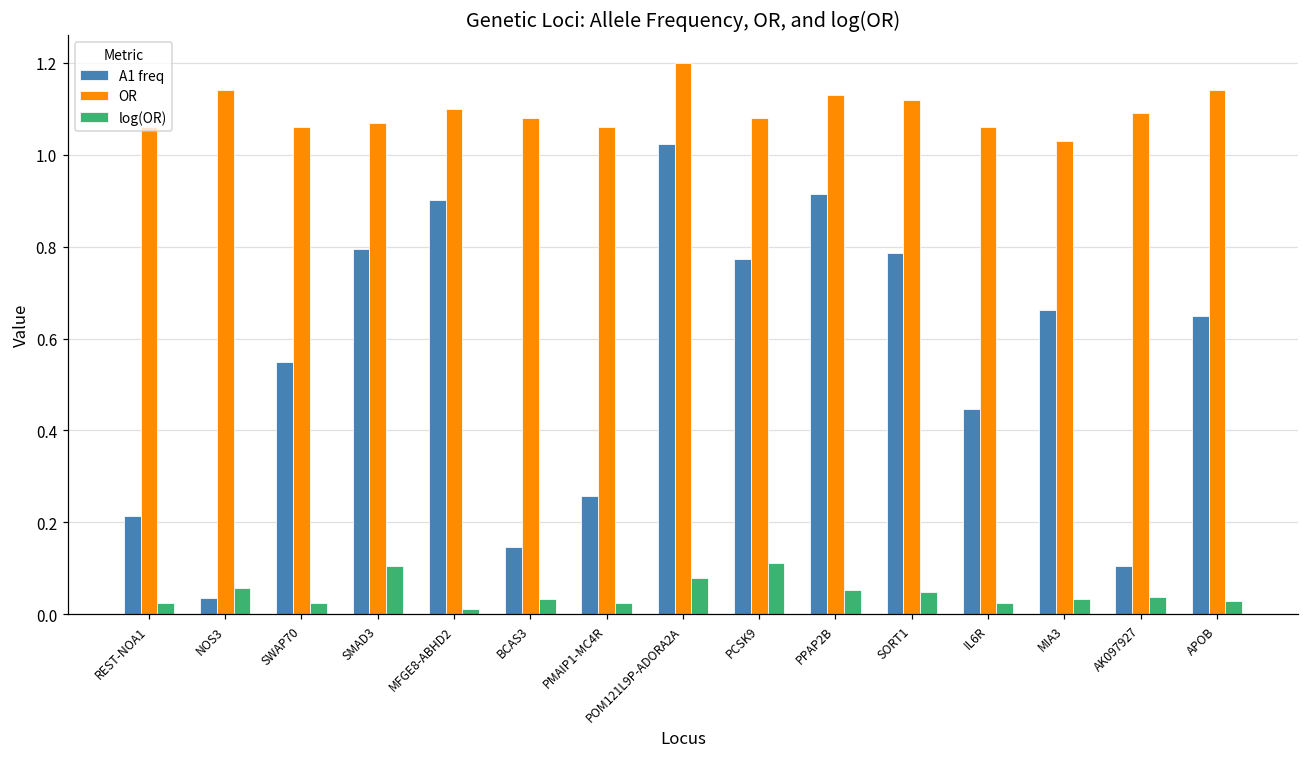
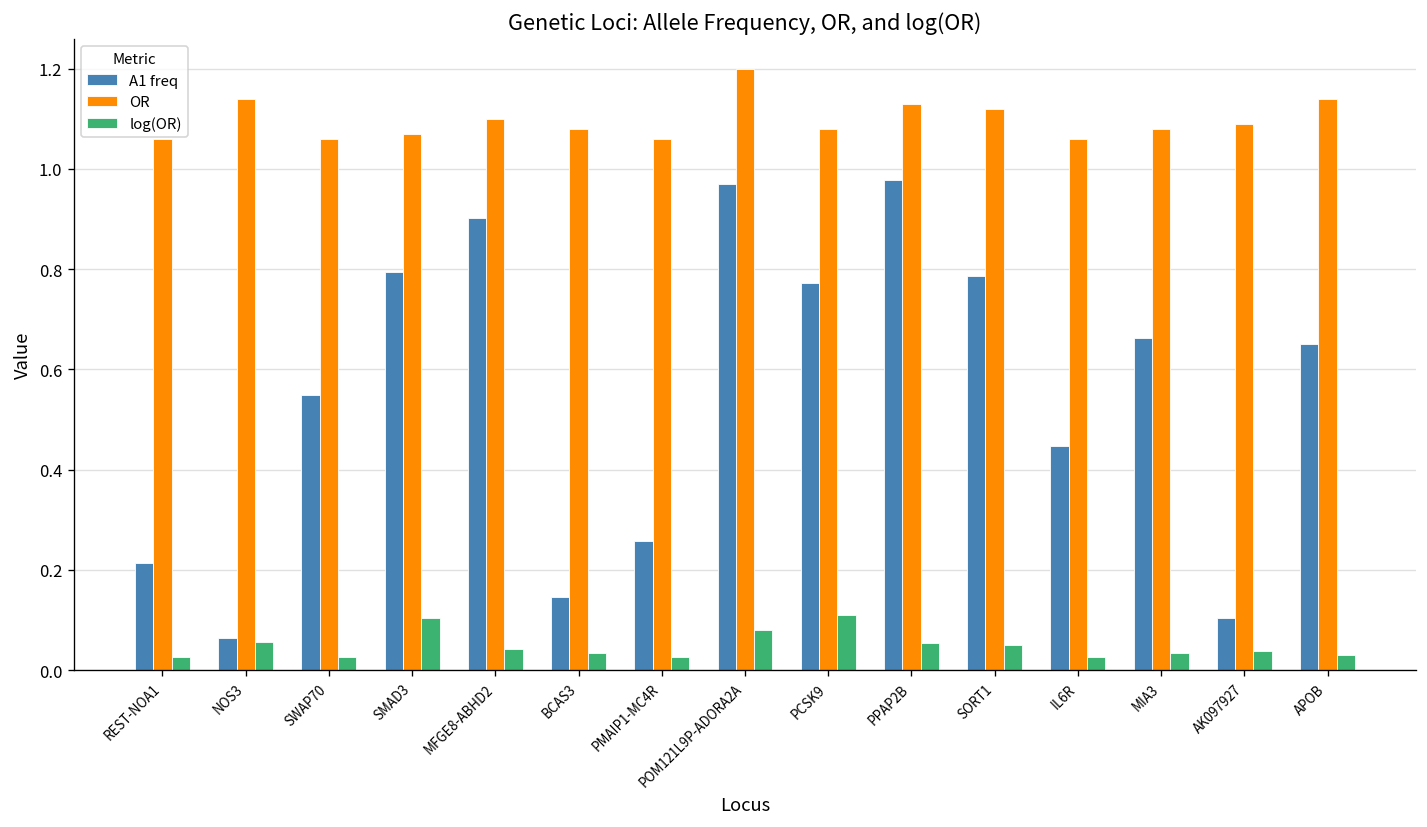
  {
    "A1 freq": {
      "REST-NOA1": 0.21,
-     "NOS3": 0.04,
+     "NOS3": 0.06,
      "SWAP70": 0.55,
      "SMAD3": 0.79,
      "MFGE8-ABHD2": 0.90,
      "BCAS3": 0.15,
      "PMAIP1-MC4R": 0.26,
-     "POM121L9P-ADORA2A": 1.02,
+     "POM121L9P-ADORA2A": 0.97,
      "PCSK9": 0.77,
-     "PPAP2B": 0.92,
+     "PPAP2B": 0.98,
      "SORT1": 0.79,
      "IL6R": 0.45,
      "MIA3": 0.66,
      "AK097927": 0.10,
      "APOB": 0.65
    },
    "OR": {
      "NOS3": 1.14,
      "SWAP70": 1.06,
      "SMAD3": 1.07,
      "MFGE8-ABHD2": 1.10,
      "BCAS3": 1.08,
      "PMAIP1-MC4R": 1.06,
      "POM121L9P-ADORA2A": 1.20,
      "PCSK9": 1.08,
      "PPAP2B": 1.13,
      "SORT1": 1.12,
      "IL6R": 1.06,
-     "MIA3": 1.03,
+     "MIA3": 1.08,
      "AK097927": 1.09,
      "APOB": 1.14
    },
    "log(OR)": {
      "REST-NOA1": 0.03,
      "NOS3": 0.06,
      "SWAP70": 0.03,
      "SMAD3": 0.10,
-     "MFGE8-ABHD2": 0.01,
+     "MFGE8-ABHD2": 0.04,
      "BCAS3": 0.03,
      "PMAIP1-MC4R": 0.03,
      "POM121L9P-ADORA2A": 0.08,
      "PCSK9": 0.11,
      "PPAP2B": 0.05,
      "SORT1": 0.05,
      "IL6R": 0.03,
      "MIA3": 0.03,
      "AK097927": 0.04,
      "APOB": 0.03
    }
  }
